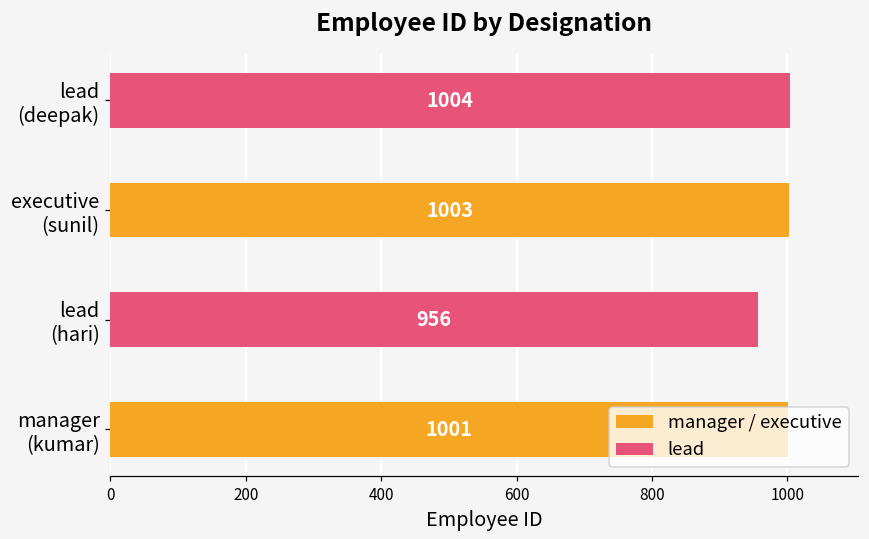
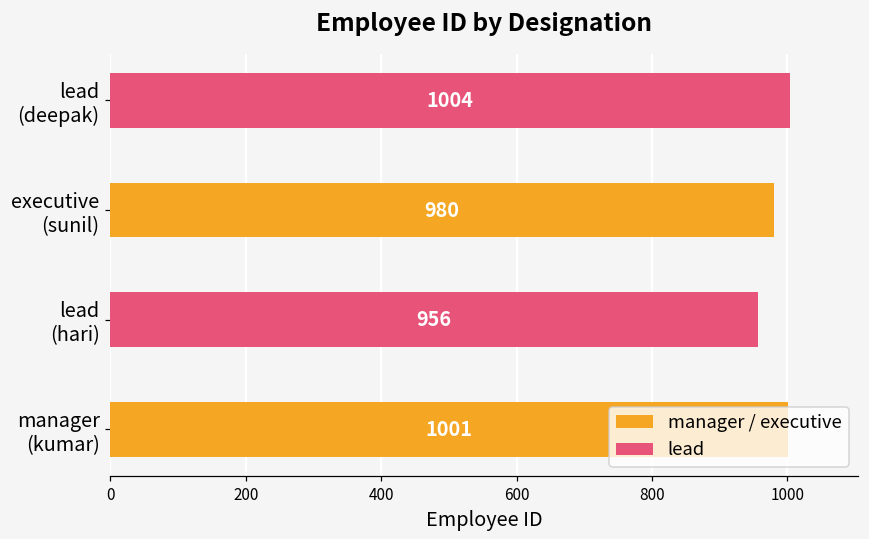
  {
    "lead (deepak)": 1004,
-   "executive (sunil)": 1003,
+   "executive (sunil)": 980,
    "lead (hari)": 956
  }
